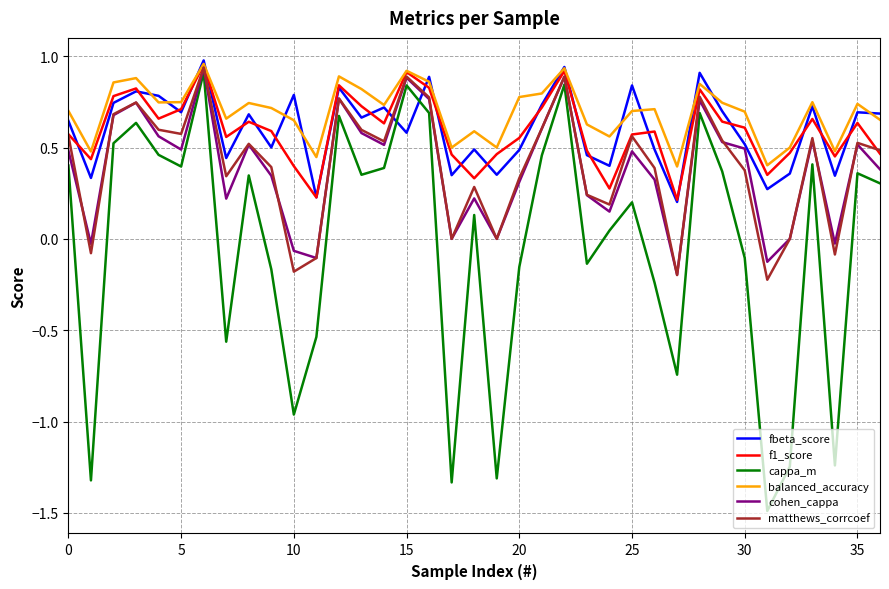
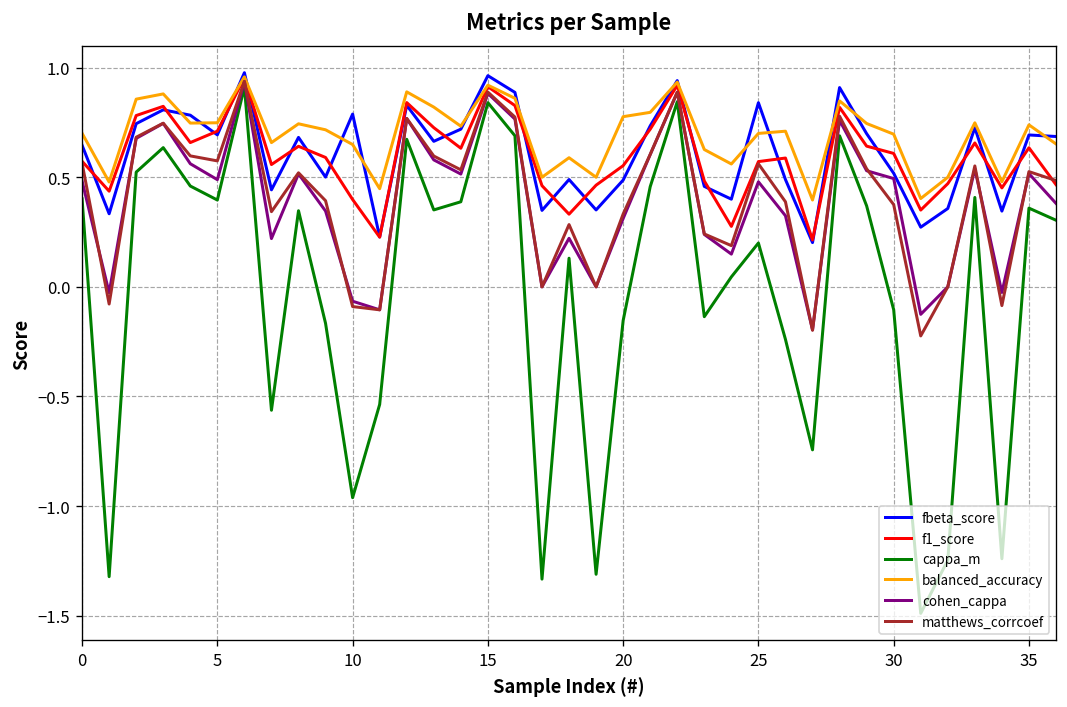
  {
    "fbeta_score": {
      "0": 0.65,
      "5": 0.69,
      "10": 0.79,
-     "15": 0.58,
+     "15": 0.96,
      "20": 0.49,
      "25": 0.84,
      "30": 0.52,
      "35": 0.69
    },
    "f1_score": {
      "5": 0.71,
      "10": 0.40,
      "20": 0.55,
      "30": 0.61,
      "35": 0.63
    },
    "cappa_m": {
      "0": 0.40,
      "5": 0.40,
      "10": -0.96,
      "15": 0.84,
      "20": -0.15,
      "25": 0.20,
      "30": -0.10,
      "35": 0.36
    },
    "balanced_accuracy": {
      "0": 0.70,
      "5": 0.75,
      "10": 0.65,
      "20": 0.78,
      "25": 0.70,
      "30": 0.70,
      "35": 0.74
    },
    "cohen_cappa": {
      "0": 0.48,
      "5": 0.49,
      "10": -0.07,
      "20": 0.31,
      "25": 0.48,
      "30": 0.49
    },
    "matthews_corrcoef": {
      "5": 0.57,
-     "10": -0.18,
+     "10": -0.09,
      "20": 0.33,
      "30": 0.38
    }
  }
